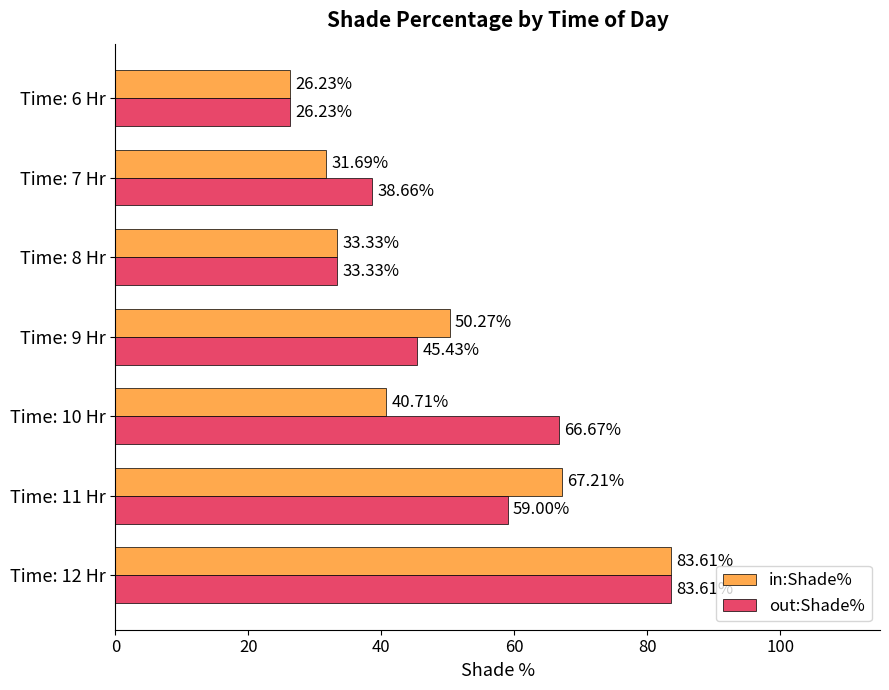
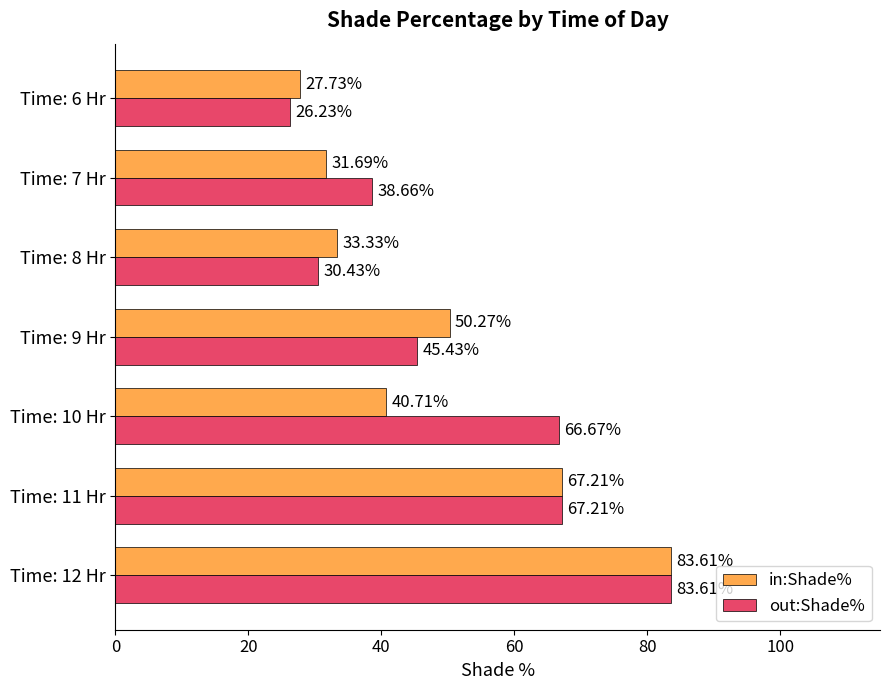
  {
    "in:Shade%": {
-     "Time: 6 Hr": "26.23%",
+     "Time: 6 Hr": "27.73%",
      "Time: 7 Hr": "31.69%",
      "Time: 8 Hr": "33.33%",
      "Time: 9 Hr": "50.27%",
      "Time: 10 Hr": "40.71%",
      "Time: 11 Hr": "67.21%"
    },
    "out:Shade%": {
      "Time: 6 Hr": "26.23%",
      "Time: 7 Hr": "38.66%",
-     "Time: 8 Hr": "33.33%",
+     "Time: 8 Hr": "30.43%",
      "Time: 9 Hr": "45.43%",
      "Time: 10 Hr": "66.67%",
-     "Time: 11 Hr": "59.00%"
+     "Time: 11 Hr": "67.21%"
    }
  }
